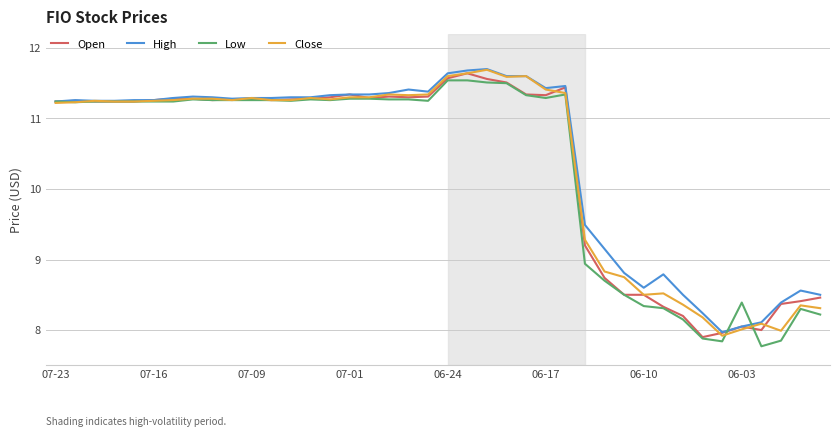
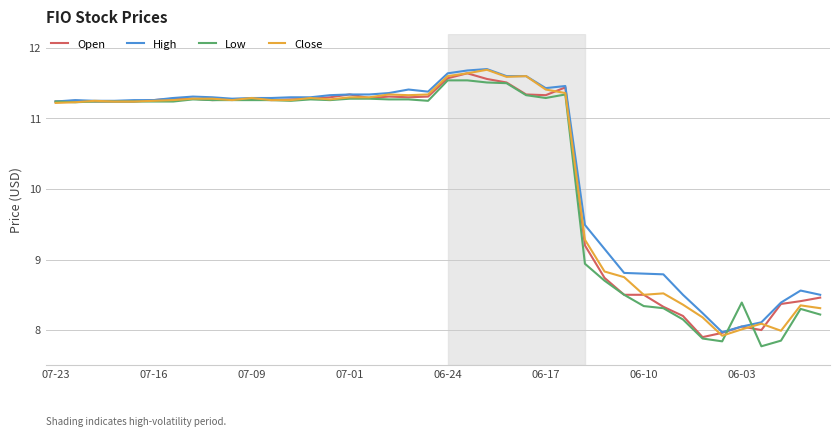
  {
    "Open": {
      "06-17": 11.3
    },
    "High": {
      "06-24": 11.6,
-     "06-10": 8.6
+     "06-10": 8.8
    },
    "Low": {
      "06-17": 11.3,
      "06-10": 8.3,
      "06-03": 8.4
    },
    "Close": {
      "06-03": 8.0
    }
  }
